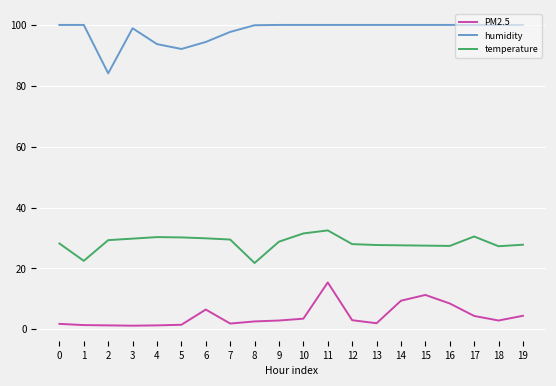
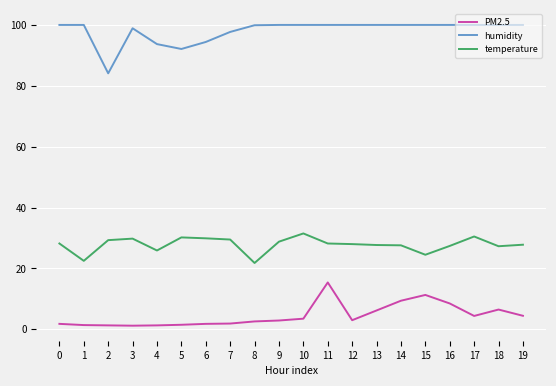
  {
    "PM2.5": {
      "0": 2,
      "1": 1,
      "2": 1,
      "3": 1,
      "4": 1,
      "5": 2,
-     "6": 7,
+     "6": 2,
      "7": 2,
      "8": 3,
      "9": 3,
      "10": 4,
      "11": 15,
      "12": 3,
-     "13": 2,
+     "13": 6,
      "14": 9,
      "15": 11,
      "16": 9,
      "17": 4,
-     "18": 3,
+     "18": 7,
      "19": 4
    },
    "humidity": {
      "0": 100,
      "1": 100,
      "2": 84,
      "3": 99,
      "4": 94,
      "5": 92,
      "6": 94,
      "7": 98,
      "8": 100,
      "9": 100,
      "10": 100,
      "11": 100,
      "12": 100,
      "13": 100,
      "14": 100,
      "15": 100,
      "16": 100
    },
    "temperature": {
      "0": 28,
      "1": 23,
      "2": 29,
      "3": 30,
-     "4": 30,
+     "4": 26,
      "5": 30,
      "6": 30,
      "7": 30,
      "8": 22,
      "9": 29,
      "10": 32,
-     "11": 33,
+     "11": 28,
      "12": 28,
      "13": 28,
      "14": 28,
-     "15": 28,
+     "15": 25,
      "16": 27,
      "17": 31,
      "18": 27,
      "19": 28
    }
  }
